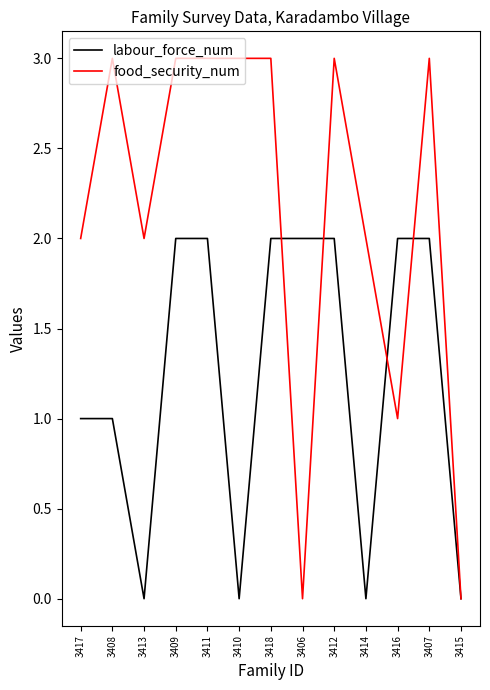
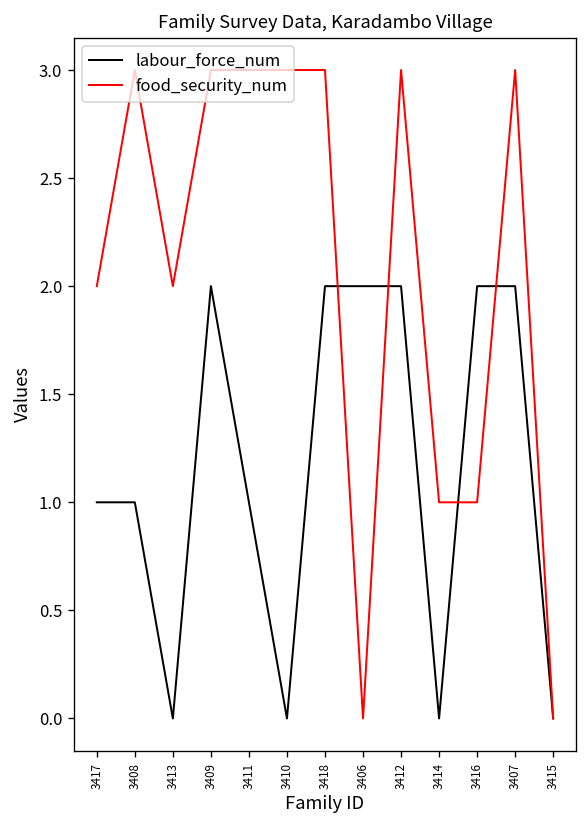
  {
    "labour_force_num": {
      "3417": 1,
      "3408": 1,
      "3413": 0,
      "3409": 2,
-     "3411": 2,
+     "3411": 1,
      "3410": 0,
      "3418": 2,
      "3406": 2,
      "3412": 2,
      "3414": 0,
      "3416": 2,
      "3407": 2
    },
    "food_security_num": {
      "3417": 2,
      "3413": 2,
      "3418": 3,
      "3406": 0,
      "3412": 3,
-     "3414": 2,
+     "3414": 1,
      "3416": 1,
      "3407": 3
    }
  }
